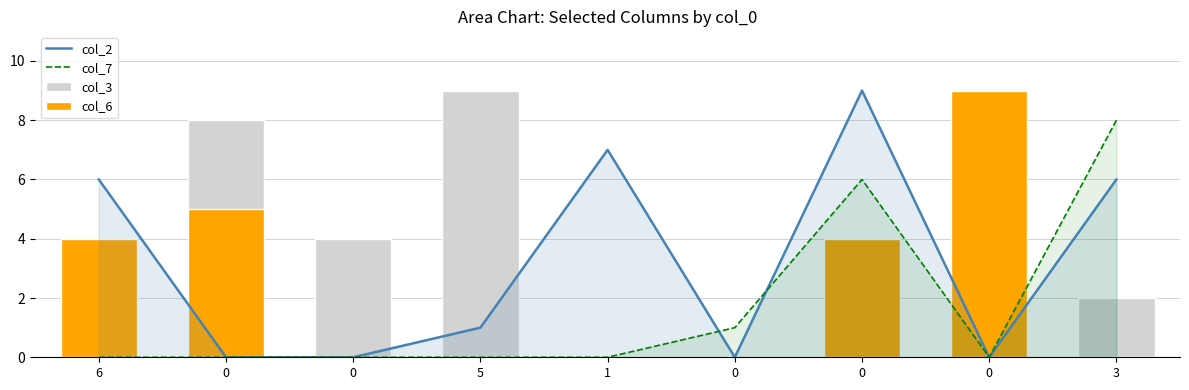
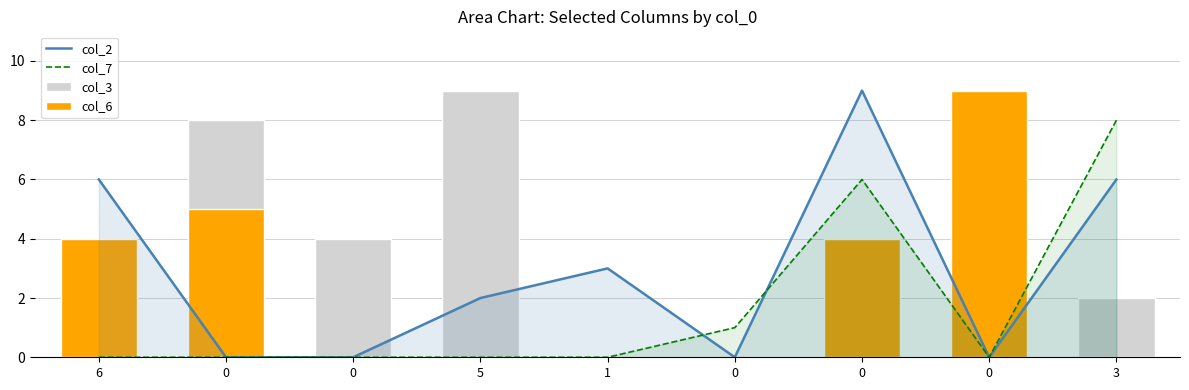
  {
    "col_2": {
      "6": 6,
-     "5": 1,
-     "1": 7,
+     "5": 2,
+     "1": 3,
      "3": 6
    },
    "col_3": {
      "6": 0,
      "5": 9,
      "1": 0,
      "3": 2
    },
    "col_7": {
      "6": 0,
      "5": 0,
      "1": 0,
      "3": 8
    },
    "col_6": {
      "6": 4,
      "5": 0,
      "1": 0,
      "3": 0
    }
  }
